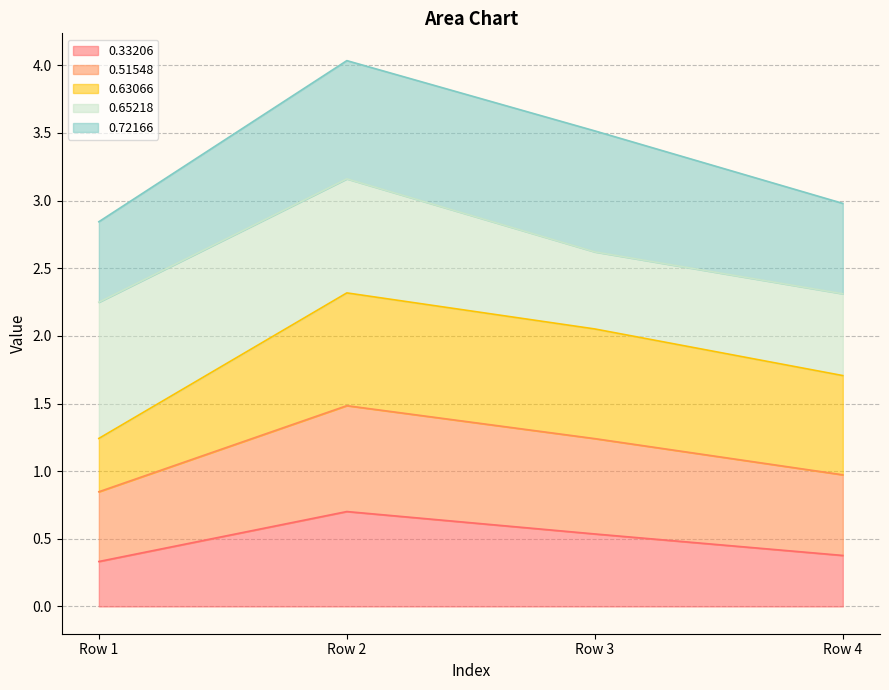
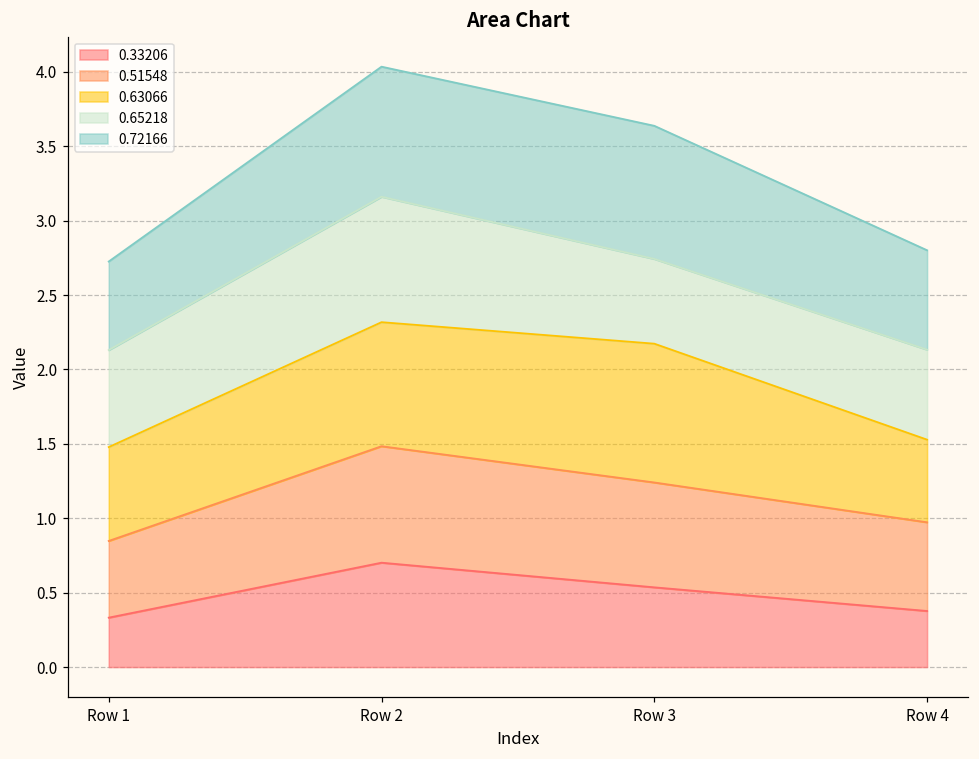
  {
    "0.63066": {
-     "Row 1": 0.39,
+     "Row 1": 0.63,
      "Row 2": 0.83,
-     "Row 3": 0.81,
-     "Row 4": 0.73
+     "Row 3": 0.93,
+     "Row 4": 0.56
    },
    "0.65218": {
-     "Row 1": 1.01,
+     "Row 1": 0.65,
      "Row 2": 0.84,
      "Row 3": 0.57,
      "Row 4": 0.60
    },
    "0.72166": {
      "Row 1": 0.59,
      "Row 2": 0.87,
      "Row 3": 0.89,
      "Row 4": 0.67
    }
  }
